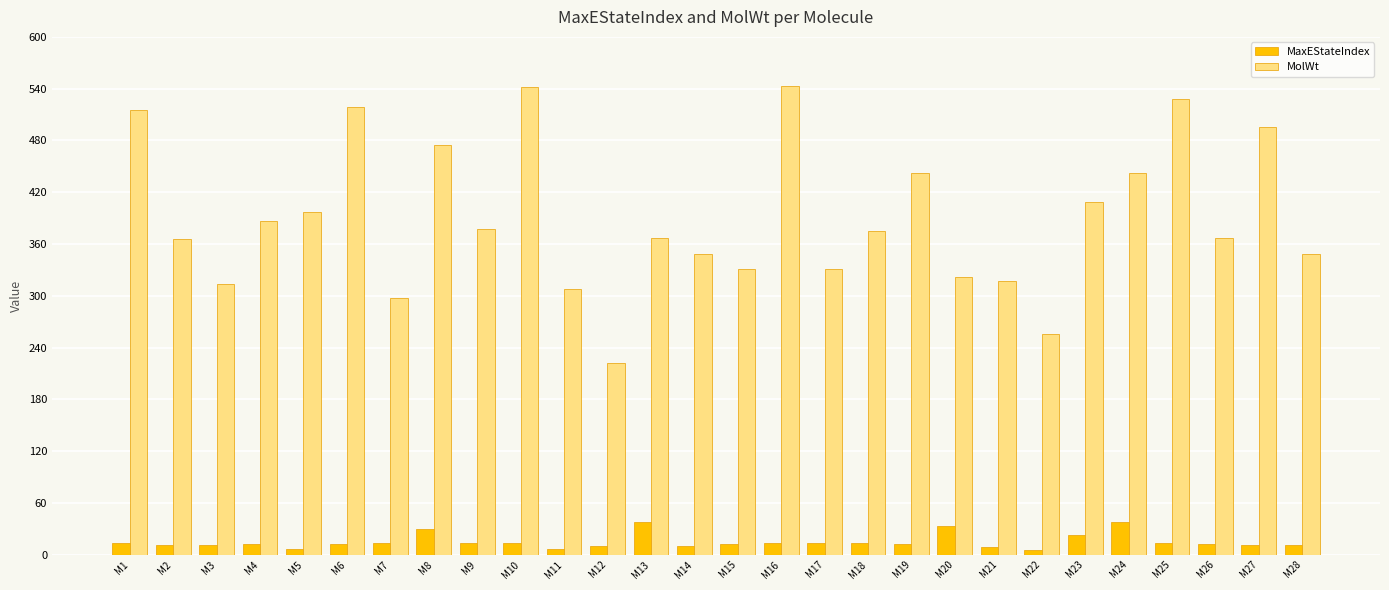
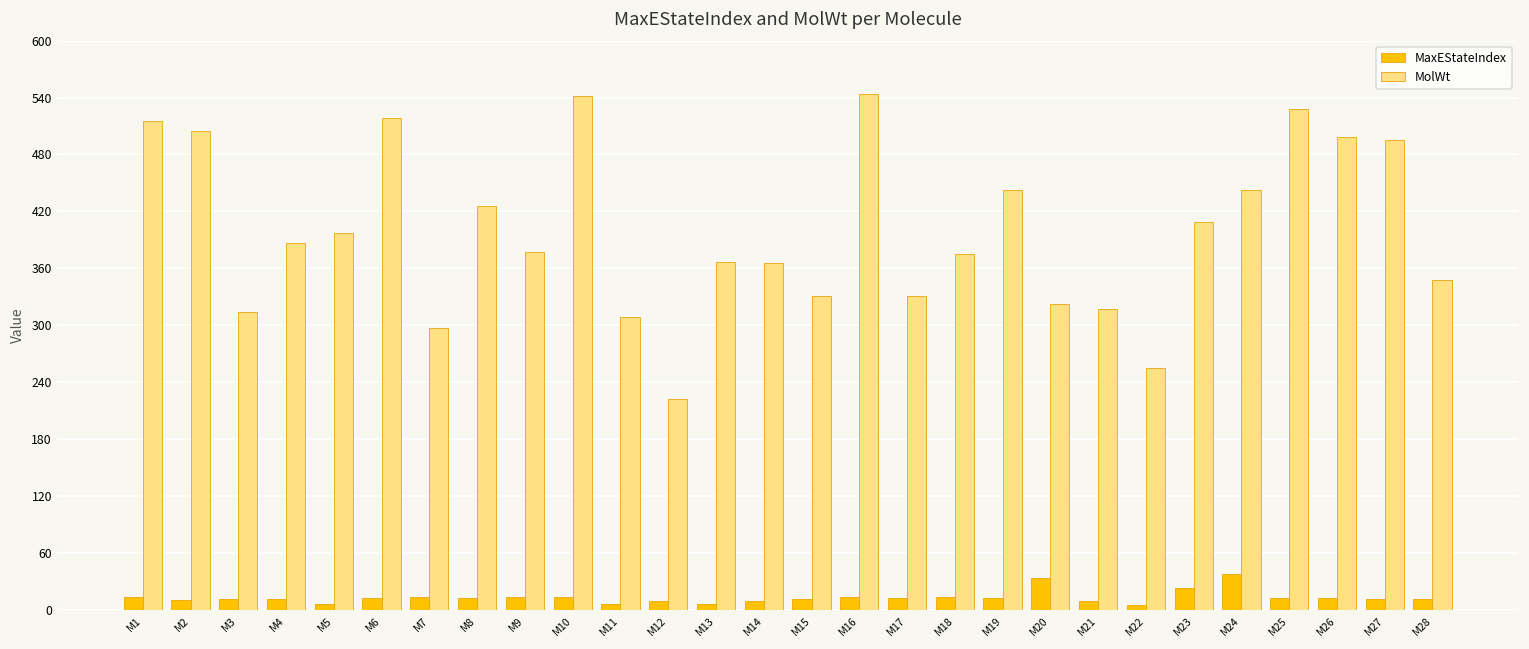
  {
    "MaxEStateIndex": {
      "M1": 10,
      "M2": 10,
      "M3": 10,
      "M4": 10,
      "M5": 10,
      "M6": 10,
      "M7": 10,
-     "M8": 30,
+     "M8": 10,
      "M9": 10,
      "M10": 10,
      "M11": 10,
      "M12": 10,
-     "M13": 40,
+     "M13": 10,
      "M14": 10,
      "M15": 10,
      "M16": 10,
      "M17": 10,
      "M18": 10,
      "M19": 10,
      "M20": 30,
      "M21": 10,
      "M22": 10,
      "M23": 20,
      "M24": 40,
      "M25": 10,
      "M26": 10,
      "M27": 10,
      "M28": 10
    },
    "MolWt": {
      "M1": 520,
-     "M2": 370,
+     "M2": 500,
      "M3": 310,
      "M4": 390,
      "M5": 400,
      "M6": 520,
      "M7": 300,
-     "M8": 470,
+     "M8": 430,
      "M9": 380,
      "M10": 540,
      "M11": 310,
      "M12": 220,
      "M13": 370,
-     "M14": 350,
+     "M14": 370,
      "M15": 330,
      "M16": 540,
      "M17": 330,
      "M18": 380,
      "M19": 440,
      "M20": 320,
      "M21": 320,
      "M22": 260,
      "M23": 410,
      "M24": 440,
      "M25": 530,
-     "M26": 370,
+     "M26": 500,
      "M27": 500,
      "M28": 350
    }
  }
